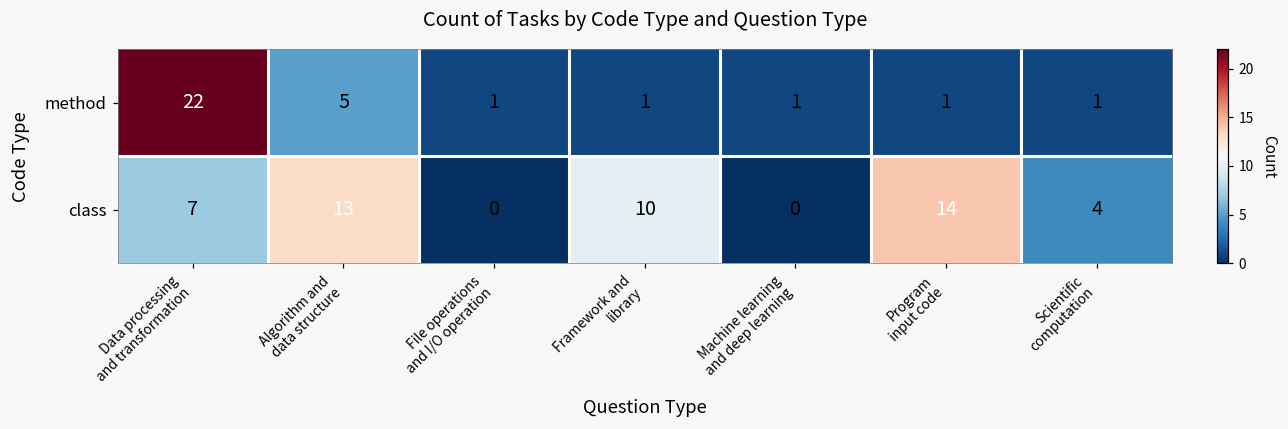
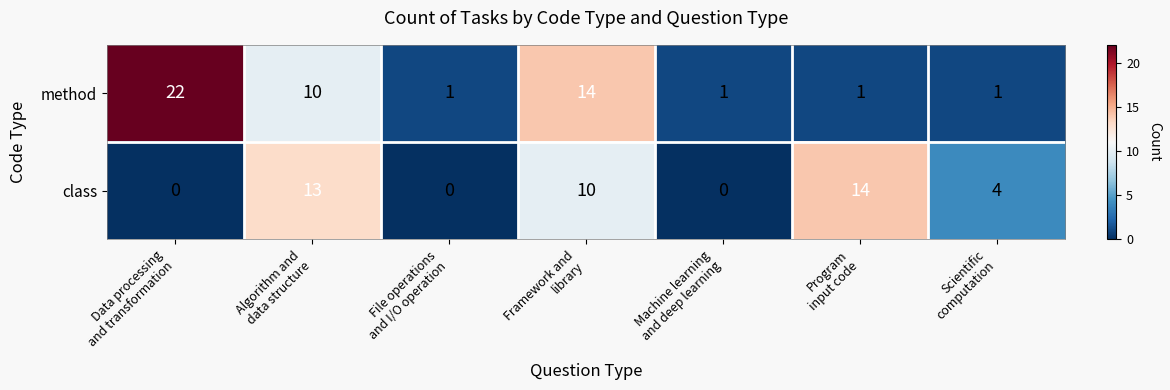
  {
    "method": {
      "Data processing and transformation": 22,
-     "Algorithm and data structure": 5,
+     "Algorithm and data structure": 10,
      "File operations and I/O operation": 1,
-     "Framework and library": 1,
+     "Framework and library": 14,
      "Machine learning and deep learning": 1,
      "Program input code": 1,
      "Scientific computation": 1
    },
    "class": {
-     "Data processing and transformation": 7,
+     "Data processing and transformation": 0,
      "Algorithm and data structure": 13,
      "File operations and I/O operation": 0,
      "Framework and library": 10,
      "Machine learning and deep learning": 0,
      "Program input code": 14,
      "Scientific computation": 4
    }
  }
